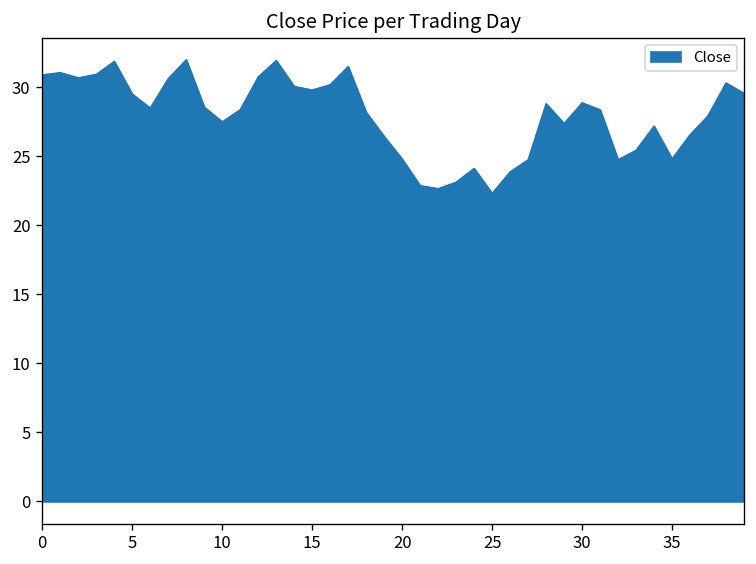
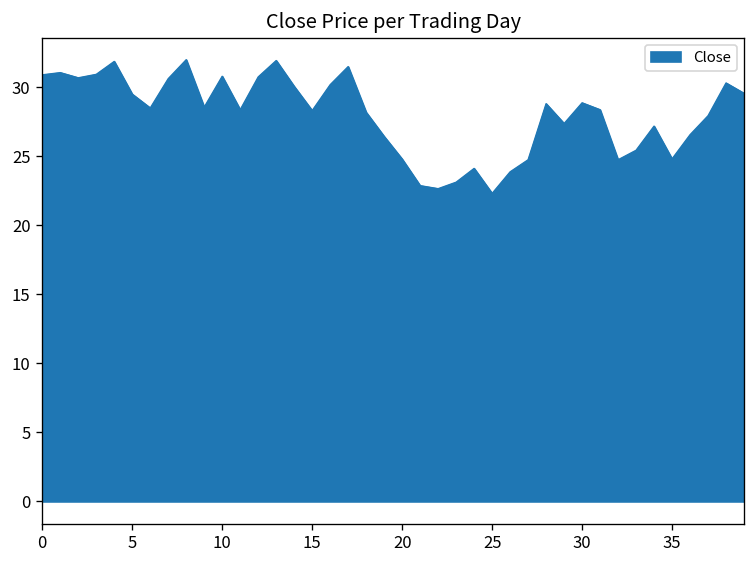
  {
    "0": 30.9,
    "5": 29.5,
-   "10": 27.5,
-   "15": 29.8,
+   "10": 30.8,
+   "15": 28.3,
    "20": 24.8,
    "25": 22.3,
    "30": 28.9,
    "35": 24.8
  }
